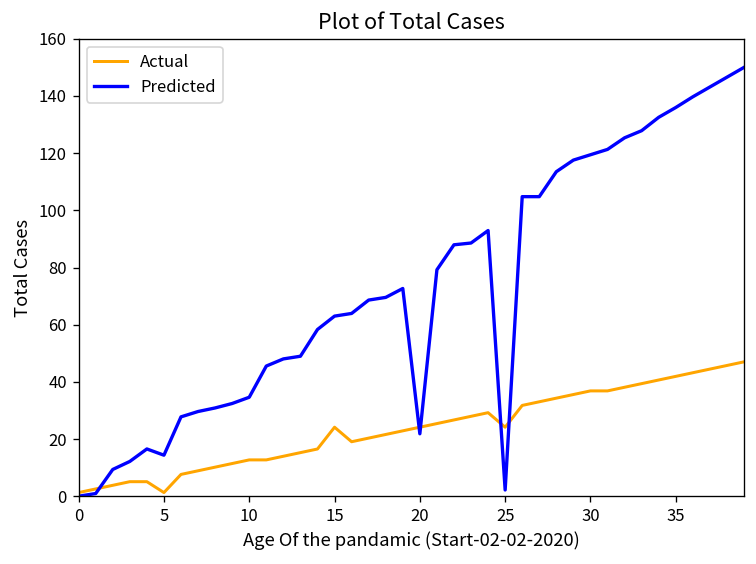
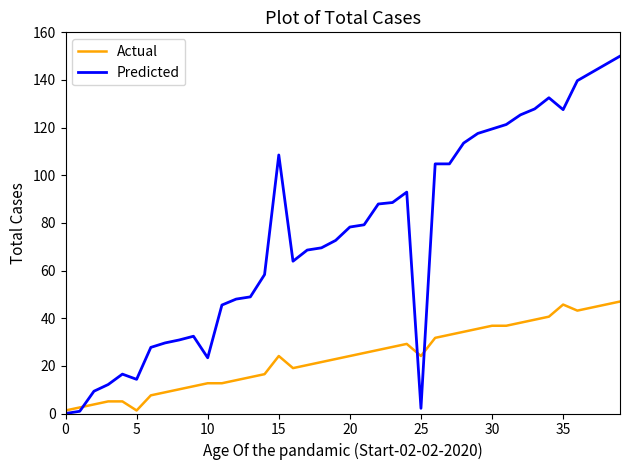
  {
    "Actual": {
      "0": 1,
      "5": 1,
      "10": 13,
      "15": 24,
      "20": 24,
      "25": 24,
      "30": 37,
-     "35": 42
+     "35": 46
    },
    "Predicted": {
      "0": 0,
      "5": 14,
-     "10": 35,
-     "15": 63,
-     "20": 22,
+     "10": 23,
+     "15": 109,
+     "20": 78,
      "25": 2,
      "30": 119,
-     "35": 136
+     "35": 128
    }
  }
